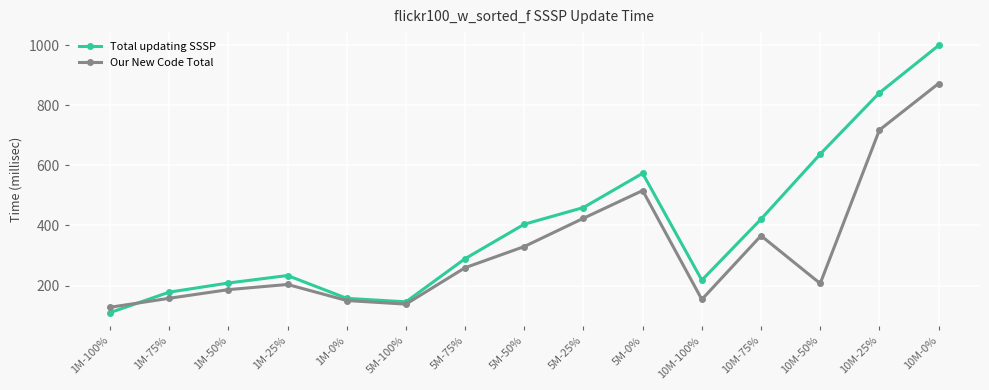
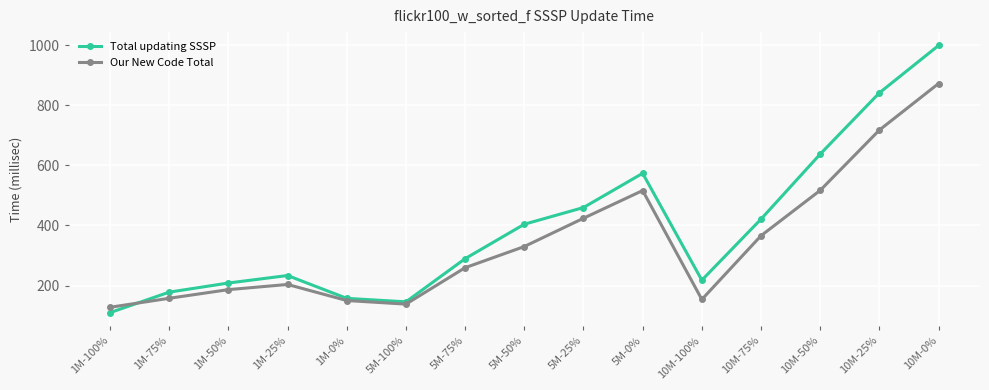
  {
    "Total updating SSSP": {
      "1M-100%": 110,
      "1M-75%": 180,
      "1M-50%": 210,
      "1M-25%": 230,
      "5M-75%": 290,
      "5M-50%": 400,
      "5M-25%": 460,
      "5M-0%": 570,
      "10M-100%": 220,
      "10M-75%": 420,
      "10M-50%": 640,
      "10M-25%": 840,
      "10M-0%": 1000
    },
    "Our New Code Total": {
      "1M-100%": 130,
      "1M-75%": 160,
      "1M-50%": 190,
      "1M-25%": 200,
      "5M-75%": 260,
      "5M-50%": 330,
      "5M-25%": 420,
      "5M-0%": 520,
      "10M-100%": 150,
      "10M-75%": 370,
-     "10M-50%": 210,
+     "10M-50%": 520,
      "10M-25%": 720,
      "10M-0%": 870
    }
  }
